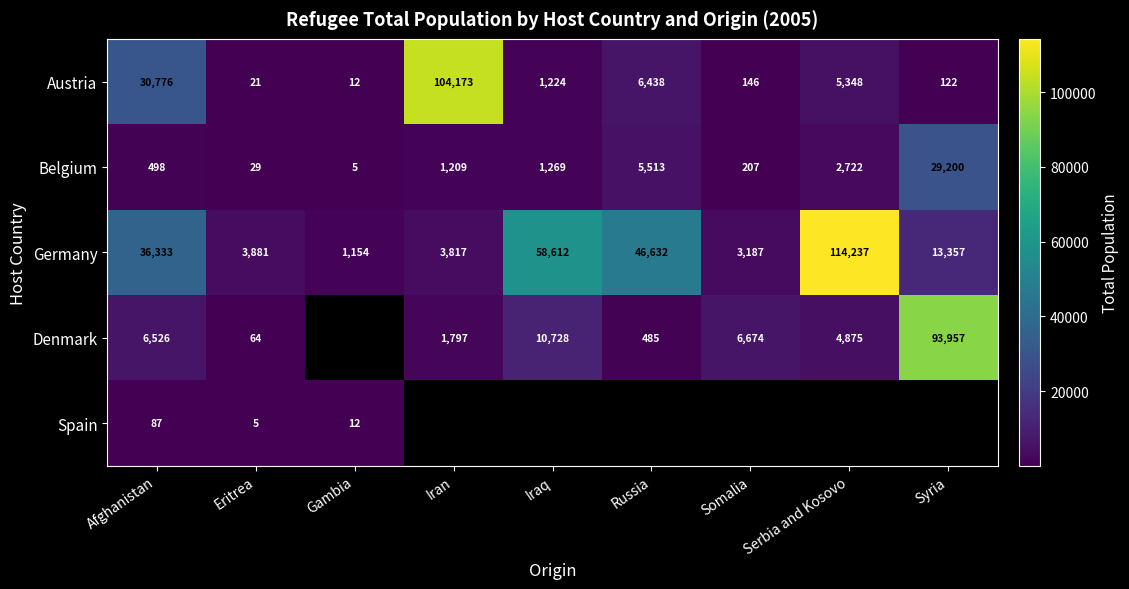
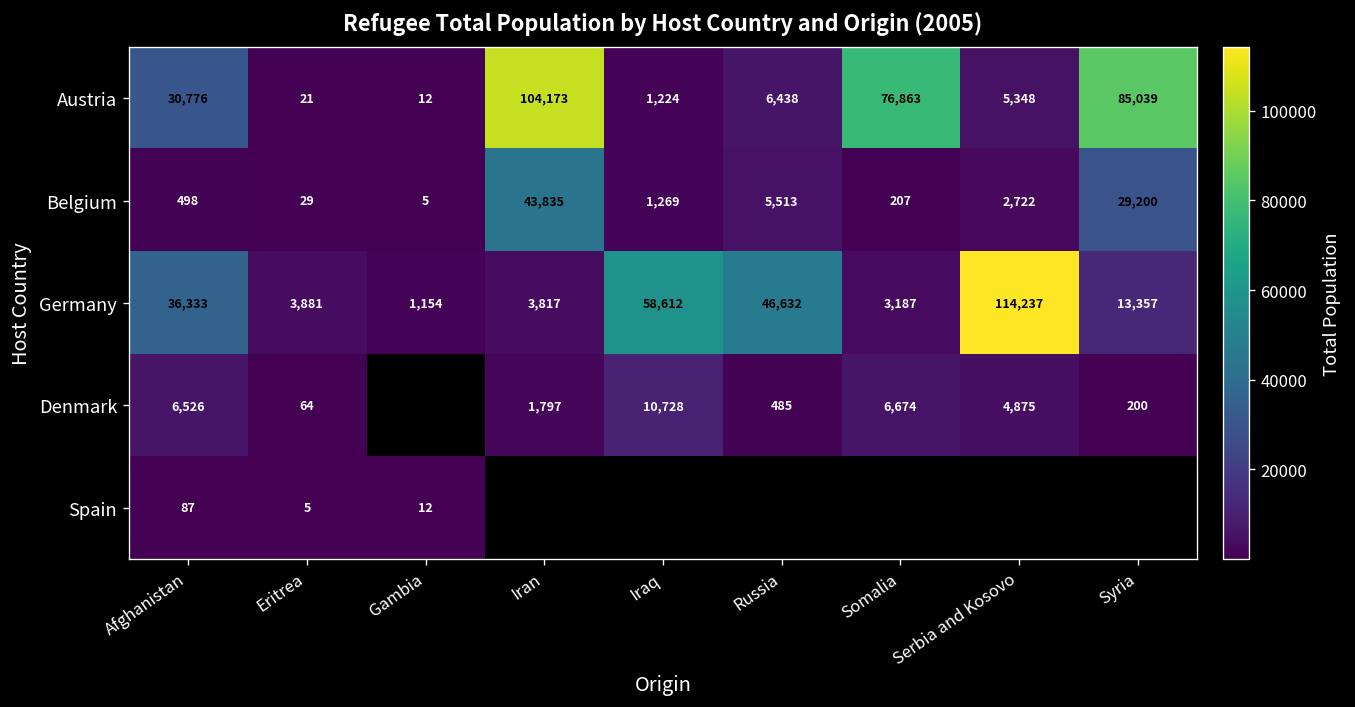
  {
    "Austria": {
      "Afghanistan": "30,776",
      "Eritrea": "21",
      "Gambia": "12",
      "Iran": "104,173",
      "Iraq": "1,224",
      "Russia": "6,438",
-     "Somalia": "146",
+     "Somalia": "76,863",
      "Serbia and Kosovo": "5,348",
-     "Syria": "122"
+     "Syria": "85,039"
    },
    "Belgium": {
      "Afghanistan": "498",
      "Eritrea": "29",
      "Gambia": "5",
-     "Iran": "1,209",
+     "Iran": "43,835",
      "Iraq": "1,269",
      "Russia": "5,513",
      "Somalia": "207",
      "Serbia and Kosovo": "2,722",
      "Syria": "29,200"
    },
    "Germany": {
      "Afghanistan": "36,333",
      "Eritrea": "3,881",
      "Gambia": "1,154",
      "Iran": "3,817",
      "Iraq": "58,612",
      "Russia": "46,632",
      "Somalia": "3,187",
      "Serbia and Kosovo": "114,237",
      "Syria": "13,357"
    },
    "Denmark": {
      "Afghanistan": "6,526",
      "Eritrea": "64",
      "Iran": "1,797",
      "Iraq": "10,728",
      "Russia": "485",
      "Somalia": "6,674",
      "Serbia and Kosovo": "4,875",
-     "Syria": "93,957"
+     "Syria": "200"
    },
    "Spain": {
      "Afghanistan": "87",
      "Eritrea": "5",
      "Gambia": "12"
    }
  }
